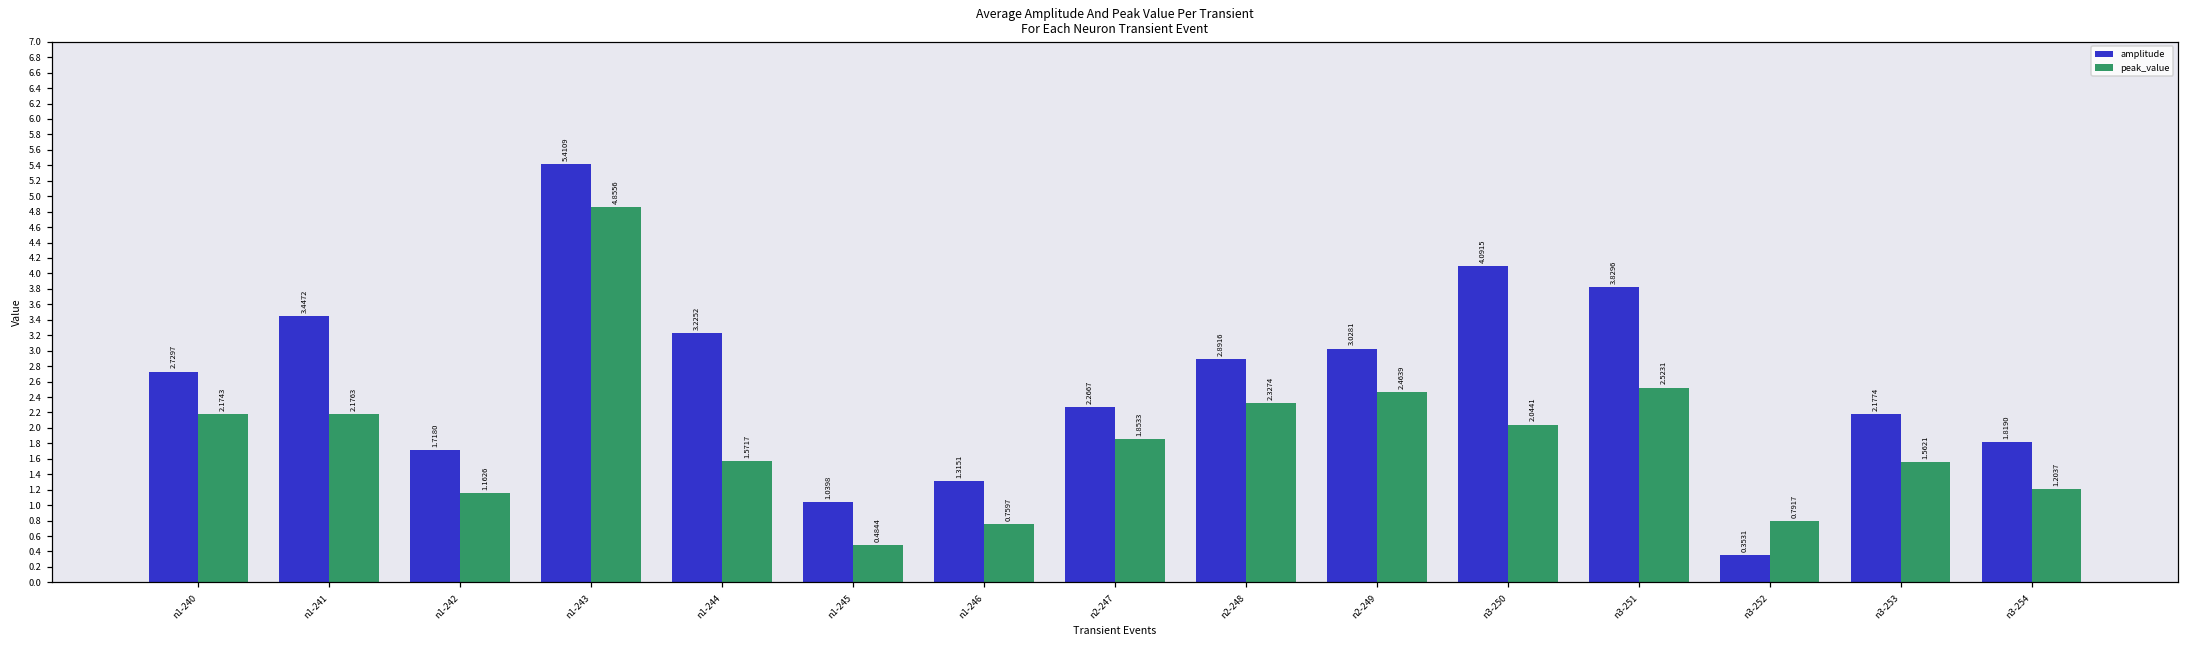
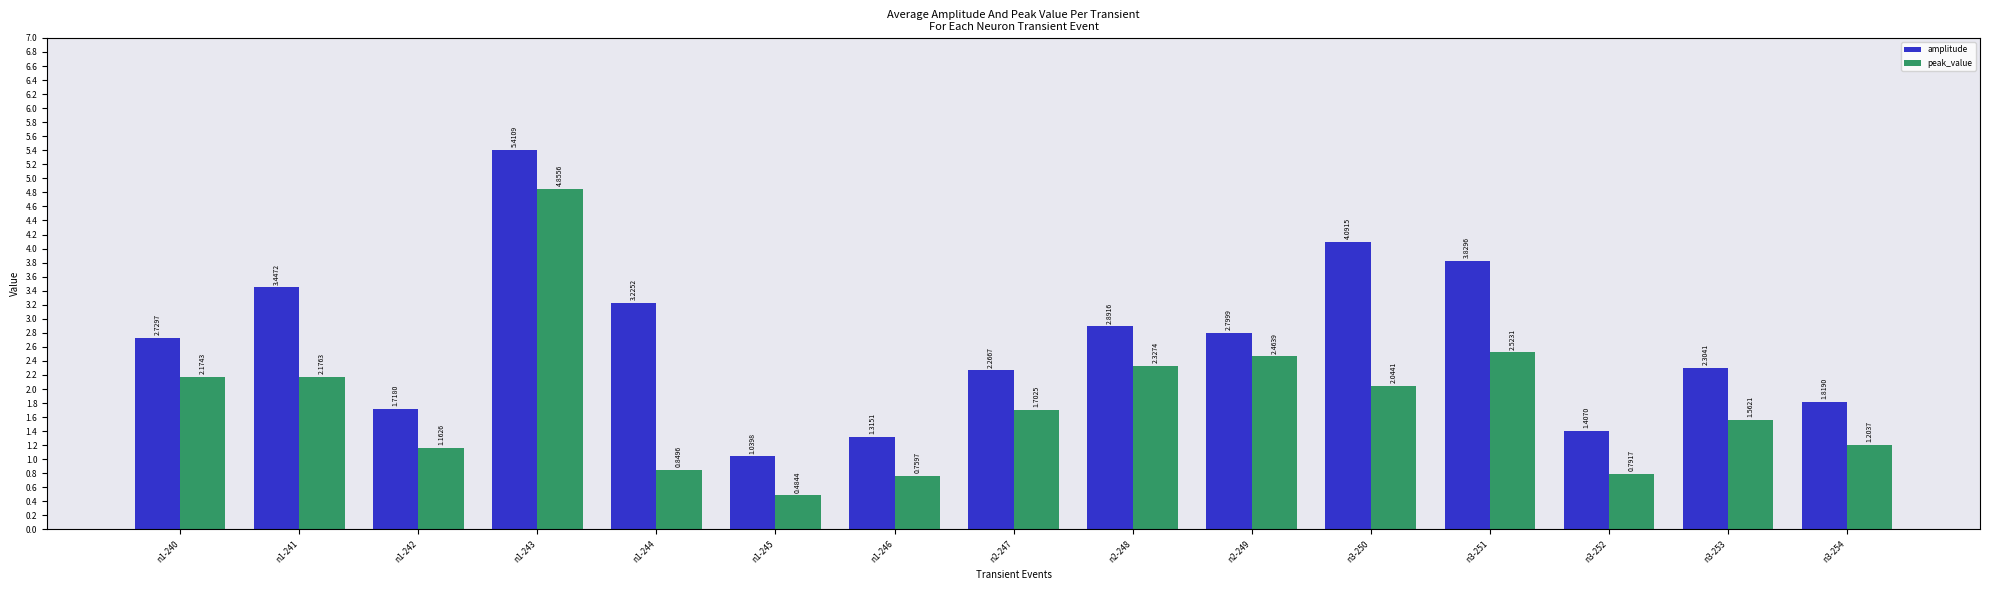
  {
    "amplitude": {
      "n1-240": 2.7297,
      "n1-241": 3.4472,
      "n1-242": 1.7180,
      "n1-243": 5.4109,
      "n1-244": 3.2252,
      "n1-245": 1.0398,
      "n1-246": 1.3151,
      "n2-247": 2.2667,
      "n2-248": 2.8916,
-     "n2-249": 3.0281,
+     "n2-249": 2.7999,
      "n3-250": 4.0915,
      "n3-251": 3.8296,
-     "n3-252": 0.3531,
-     "n3-253": 2.1774,
+     "n3-252": 1.4070,
+     "n3-253": 2.3041,
      "n3-254": 1.8190
    },
    "peak_value": {
      "n1-240": 2.1743,
      "n1-241": 2.1763,
      "n1-242": 1.1626,
      "n1-243": 4.8556,
-     "n1-244": 1.5717,
+     "n1-244": 0.8496,
      "n1-245": 0.4844,
      "n1-246": 0.7597,
-     "n2-247": 1.8533,
+     "n2-247": 1.7025,
      "n2-248": 2.3274,
      "n2-249": 2.4639,
      "n3-250": 2.0441,
      "n3-251": 2.5231,
      "n3-252": 0.7917,
      "n3-253": 1.5621,
      "n3-254": 1.2037
    }
  }
